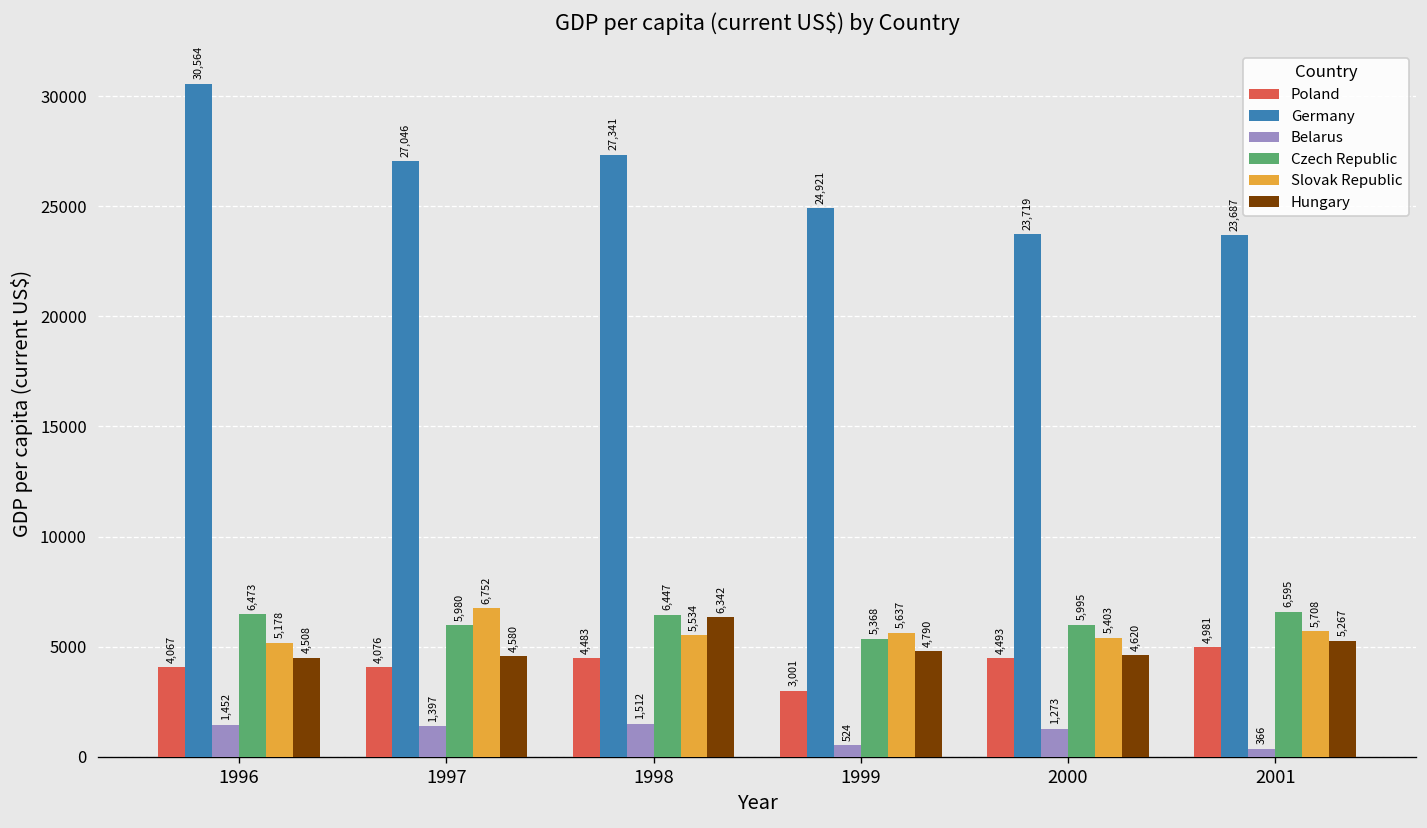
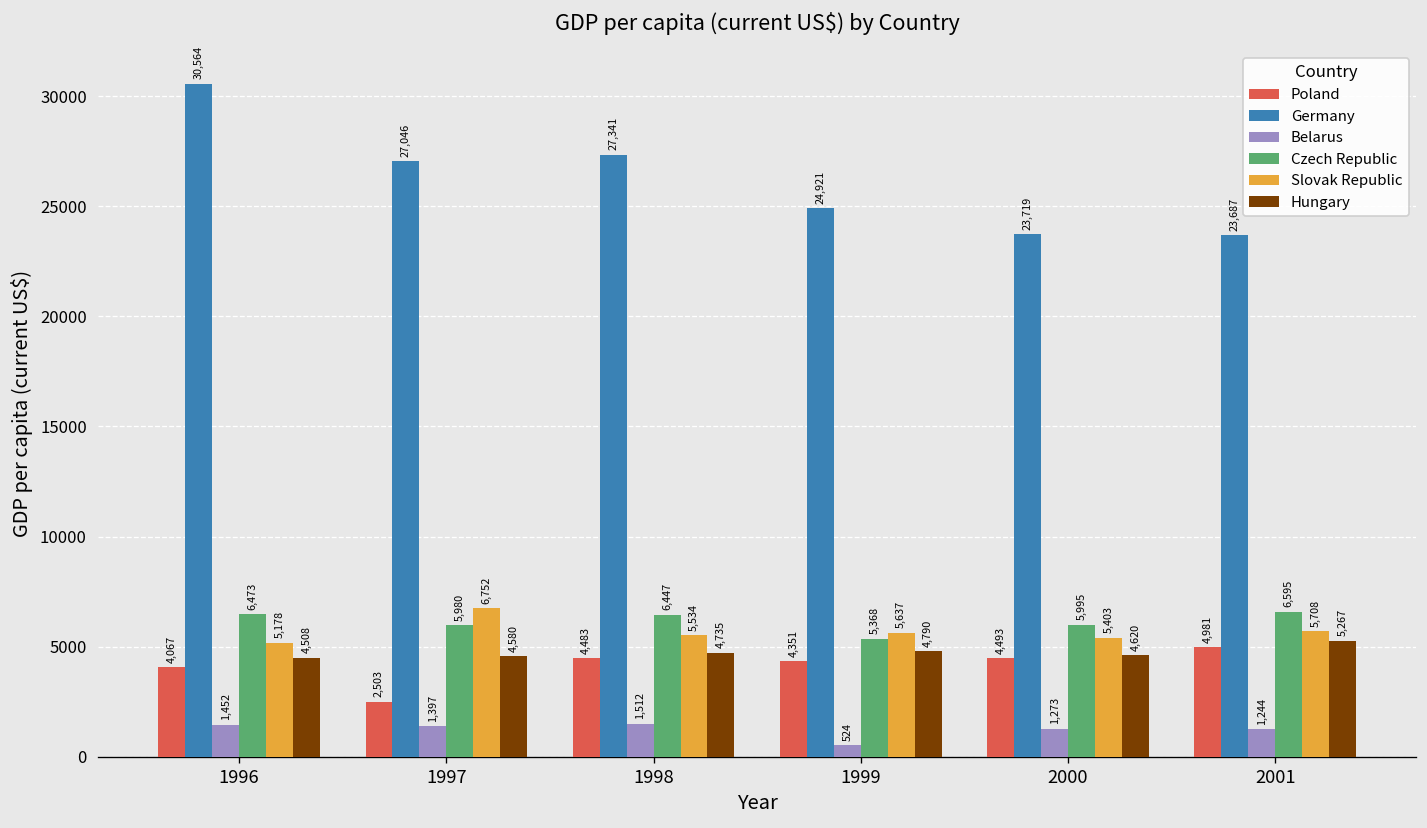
  {
    "Poland": {
      "1996": "4,067",
-     "1997": "4,076",
+     "1997": "2,503",
      "1998": "4,483",
-     "1999": "3,001",
+     "1999": "4,351",
      "2000": "4,493",
      "2001": "4,981"
    },
    "Germany": {
      "1996": "30,564",
      "1997": "27,046",
      "1998": "27,341",
      "1999": "24,921",
      "2000": "23,719",
      "2001": "23,687"
    },
    "Belarus": {
      "1996": "1,452",
      "1997": "1,397",
      "1998": "1,512",
      "1999": "524",
      "2000": "1,273",
-     "2001": "366"
+     "2001": "1,244"
    },
    "Czech Republic": {
      "1996": "6,473",
      "1997": "5,980",
      "1998": "6,447",
      "1999": "5,368",
      "2000": "5,995",
      "2001": "6,595"
    },
    "Slovak Republic": {
      "1996": "5,178",
      "1997": "6,752",
      "1998": "5,534",
      "1999": "5,637",
      "2000": "5,403",
      "2001": "5,708"
    },
    "Hungary": {
      "1996": "4,508",
      "1997": "4,580",
-     "1998": "6,342",
+     "1998": "4,735",
      "1999": "4,790",
      "2000": "4,620",
      "2001": "5,267"
    }
  }
